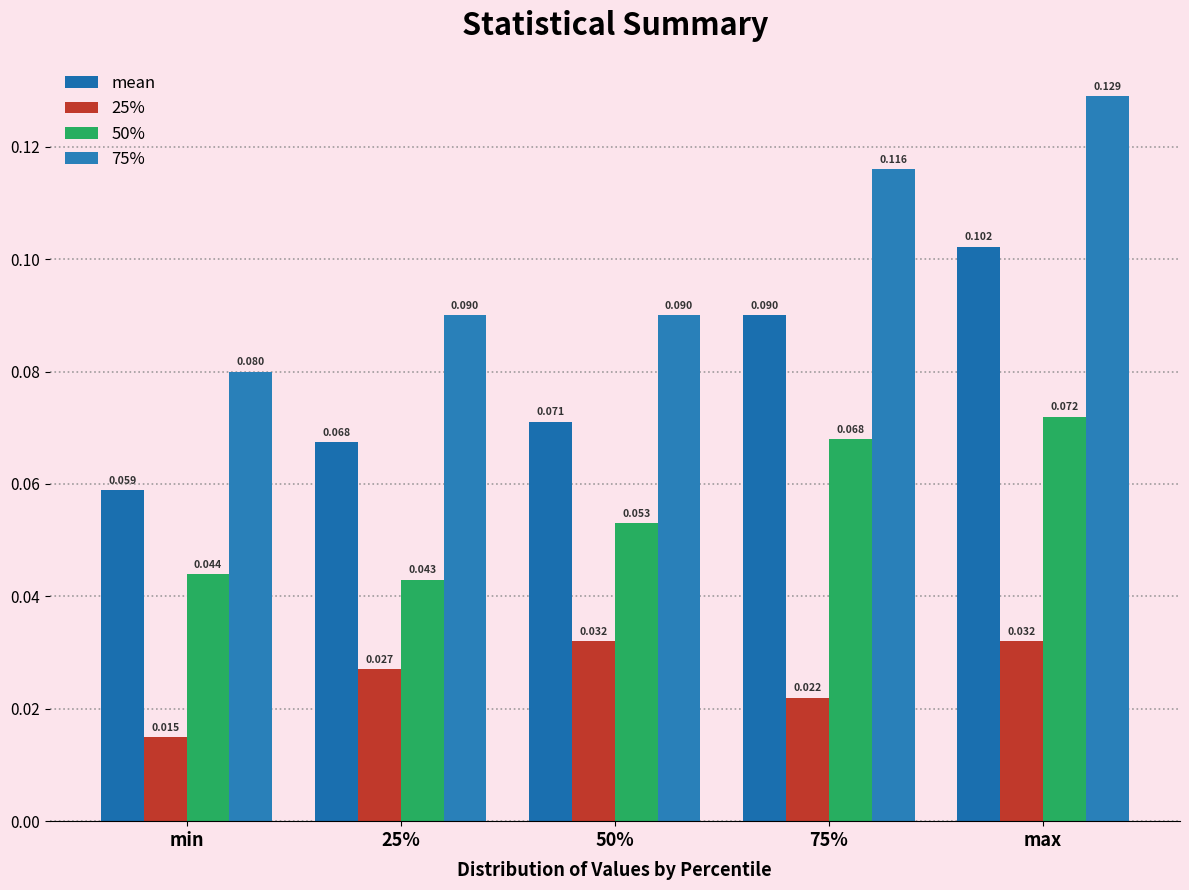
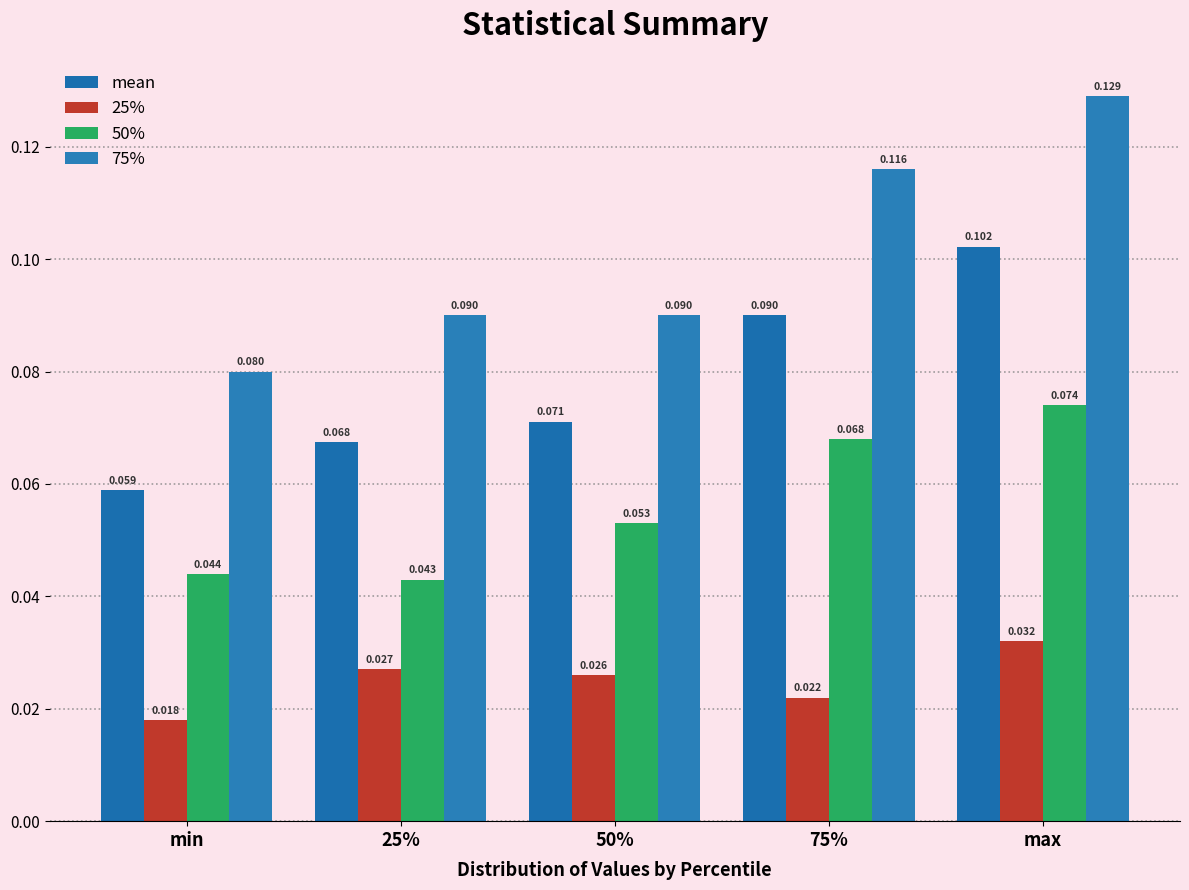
  {
    "25%": {
-     "min": 0.015,
+     "min": 0.018,
      "25%": 0.027,
-     "50%": 0.032,
+     "50%": 0.026,
      "75%": 0.022,
      "max": 0.032
    },
    "50%": {
      "min": 0.044,
      "25%": 0.043,
      "50%": 0.053,
      "75%": 0.068,
-     "max": 0.072
+     "max": 0.074
    }
  }
